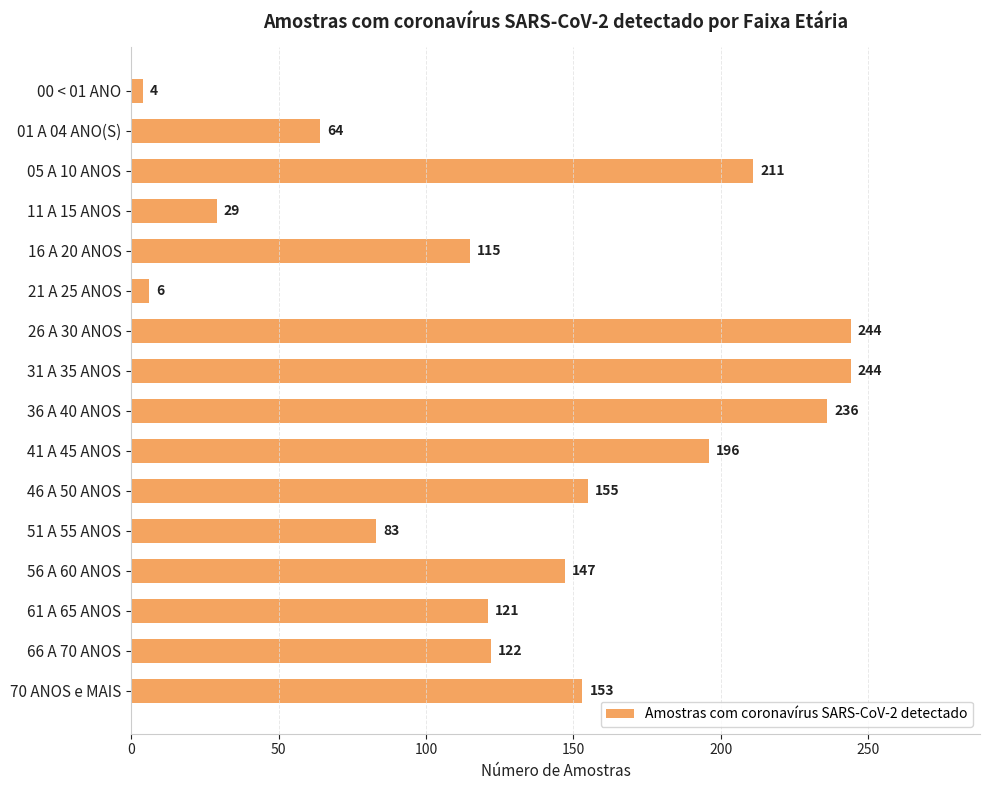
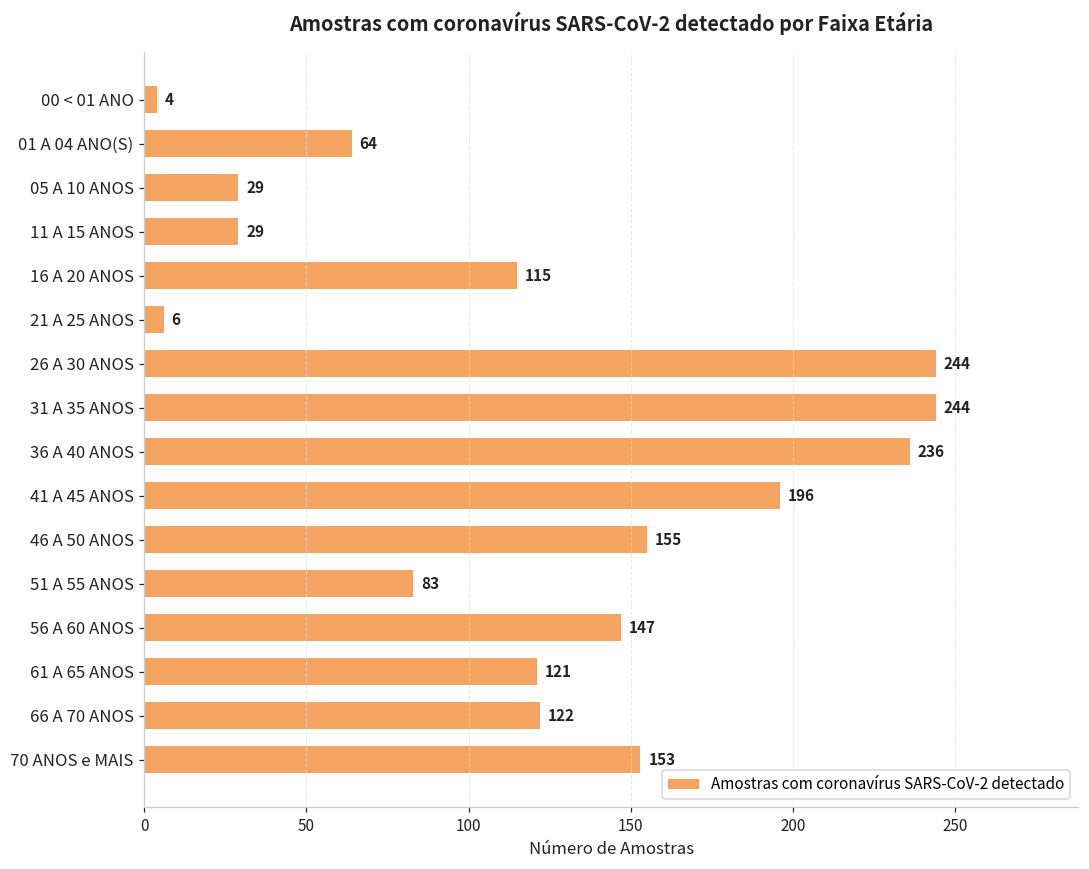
  {
    "00 < 01 ANO": 4,
    "01 A 04 ANO(S)": 64,
-   "05 A 10 ANOS": 211,
+   "05 A 10 ANOS": 29,
    "11 A 15 ANOS": 29,
    "16 A 20 ANOS": 115,
    "21 A 25 ANOS": 6,
    "26 A 30 ANOS": 244,
    "31 A 35 ANOS": 244,
    "36 A 40 ANOS": 236,
    "41 A 45 ANOS": 196,
    "46 A 50 ANOS": 155,
    "51 A 55 ANOS": 83,
    "56 A 60 ANOS": 147,
    "61 A 65 ANOS": 121,
    "66 A 70 ANOS": 122,
    "70 ANOS e MAIS": 153
  }
